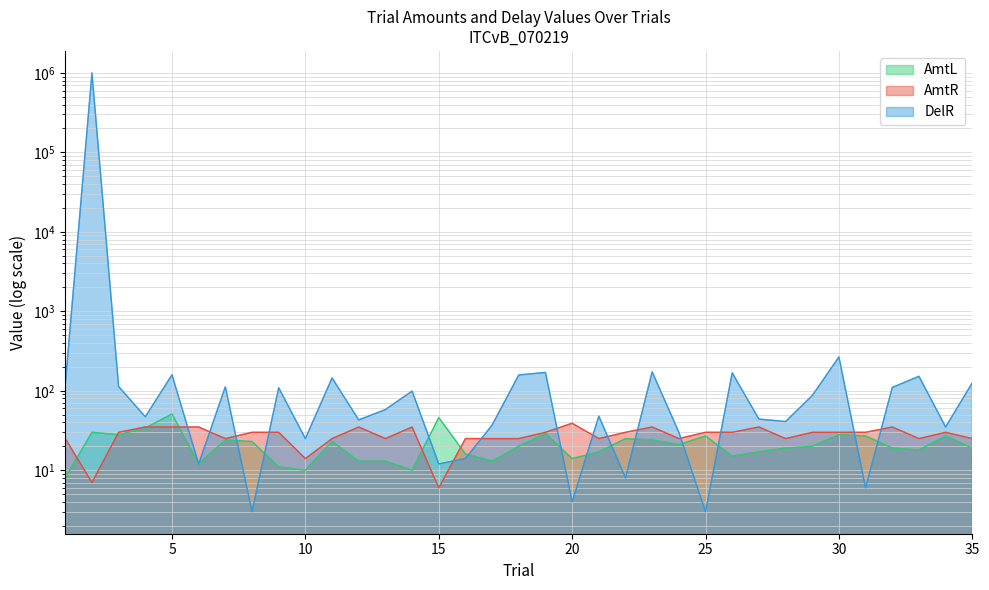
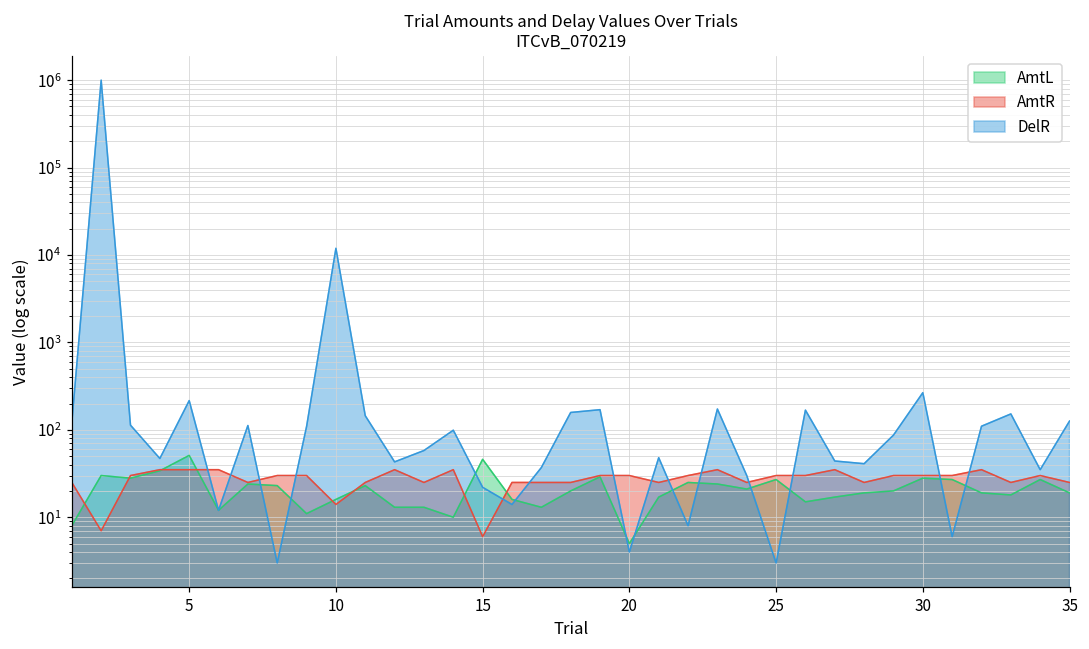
  {
    "AmtL": {
      "5": 50,
-     "10": 10,
+     "10": 16,
      "15": 50,
-     "20": 14,
+     "20": 5,
      "25": 27,
      "35": 19
    },
    "AmtR": {
      "5": 40,
      "10": 14,
      "15": 6,
-     "20": 40,
+     "20": 30,
      "25": 30,
      "35": 25
    },
    "DelR": {
-     "5": 160,
-     "10": 25,
-     "15": 12,
+     "5": 220,
+     "10": 12000,
+     "15": 22,
      "20": 4,
      "25": 3,
      "30": 270,
      "35": 130
    }
  }
